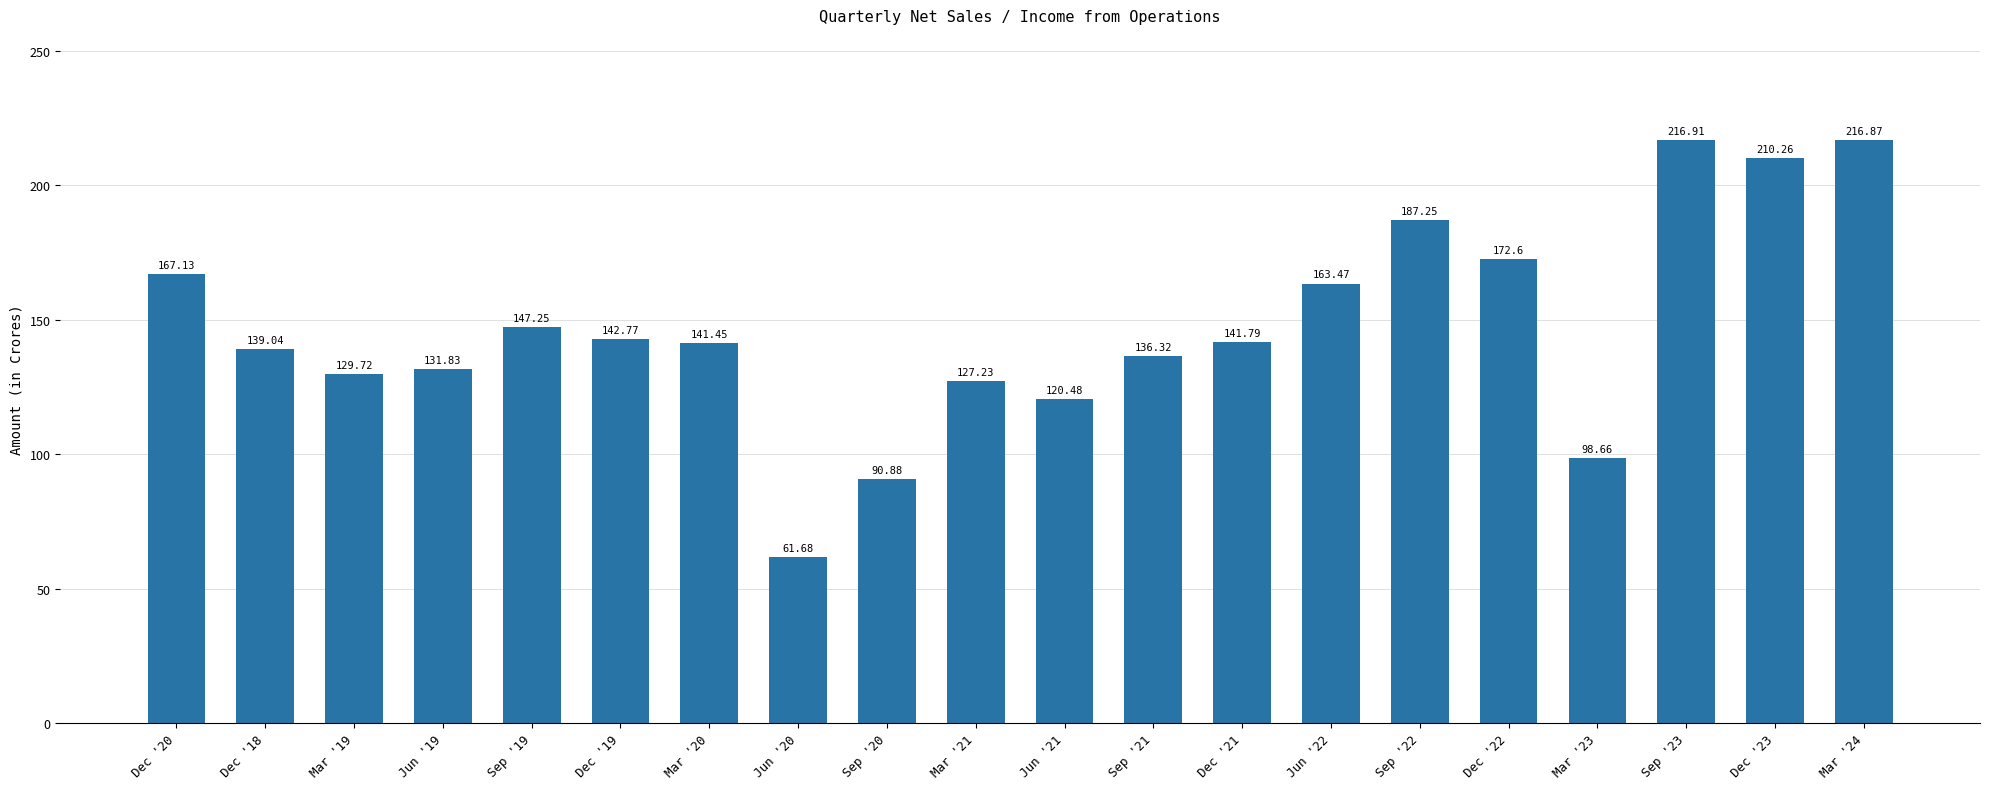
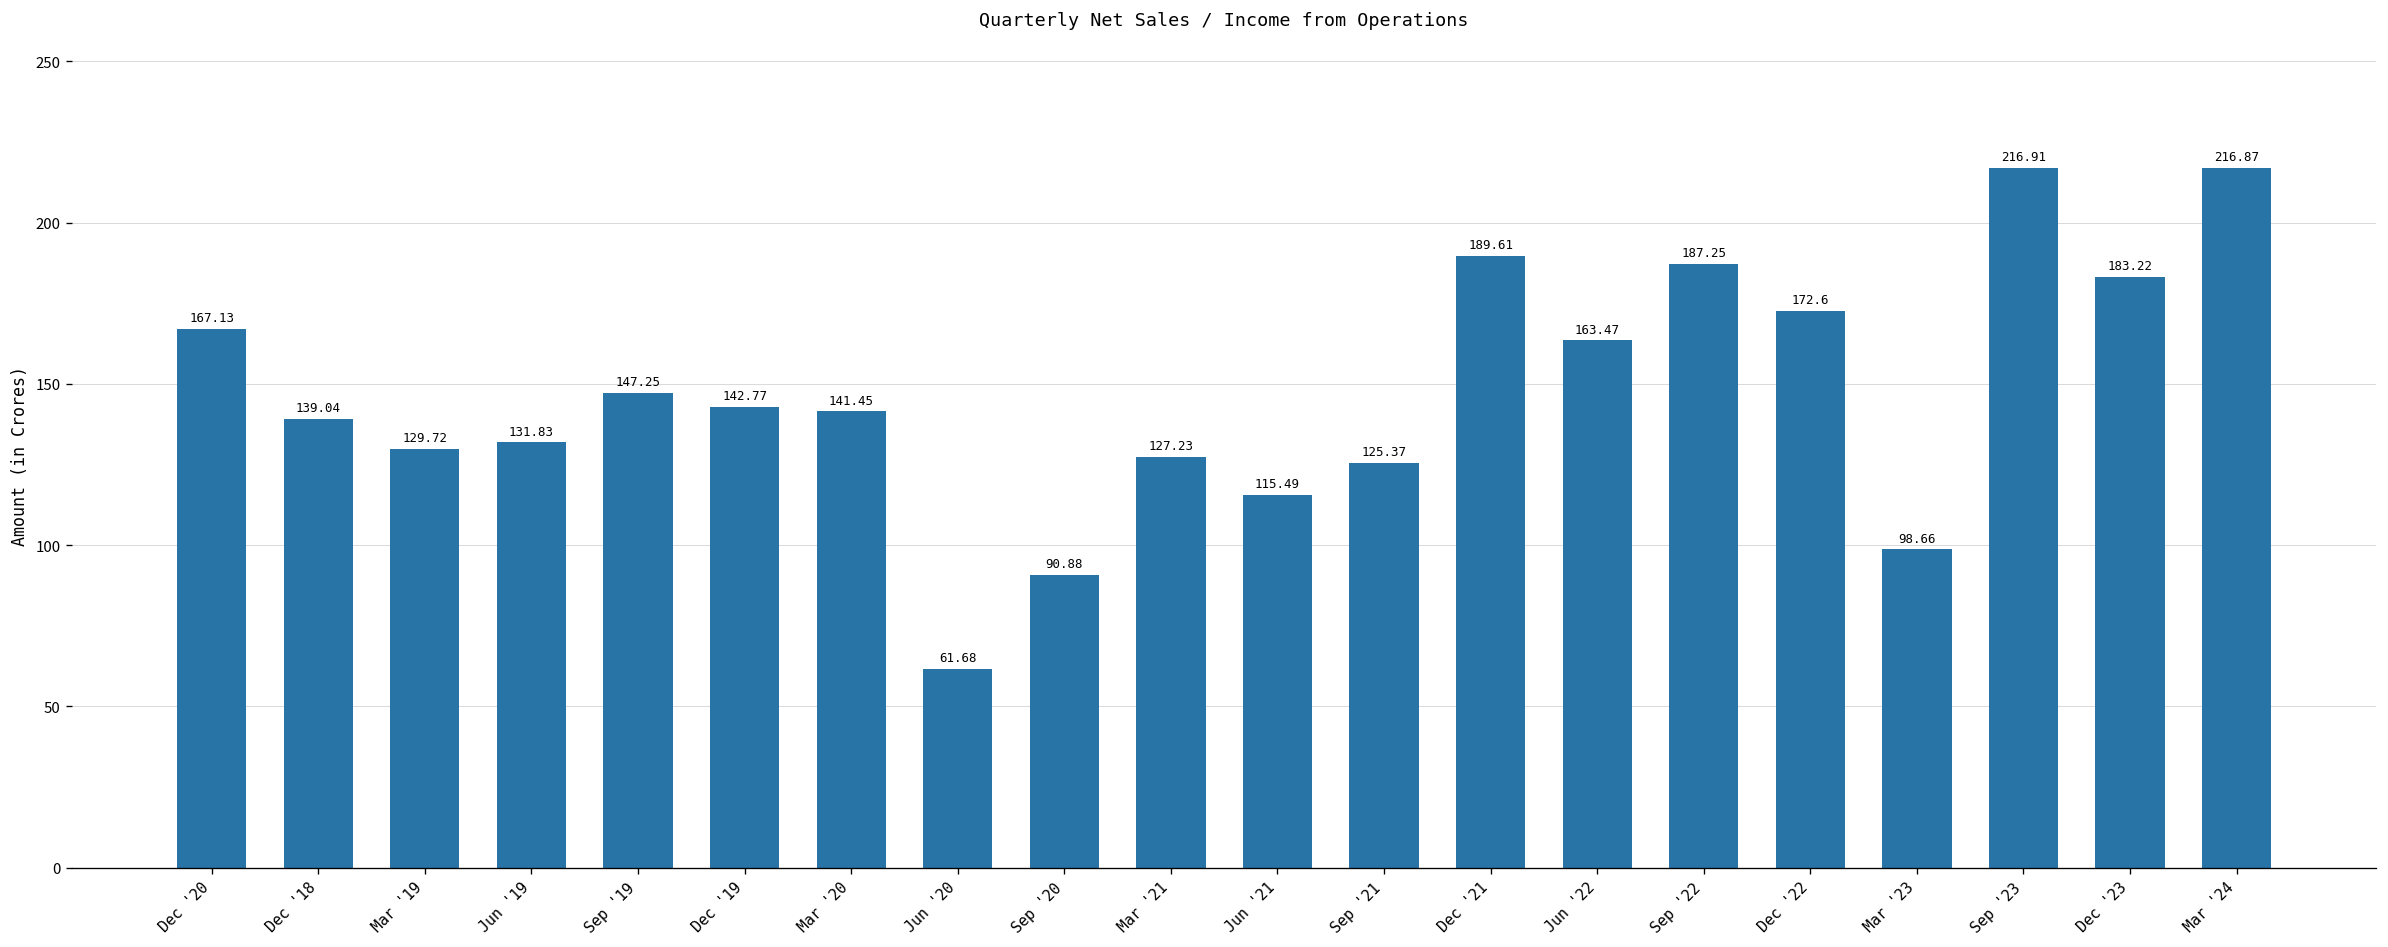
  {
    "Dec '20": 167.13,
    "Dec '18": 139.04,
    "Mar '19": 129.72,
    "Jun '19": 131.83,
    "Sep '19": 147.25,
    "Dec '19": 142.77,
    "Mar '20": 141.45,
    "Jun '20": 61.68,
    "Sep '20": 90.88,
    "Mar '21": 127.23,
-   "Jun '21": 120.48,
-   "Sep '21": 136.32,
-   "Dec '21": 141.79,
+   "Jun '21": 115.49,
+   "Sep '21": 125.37,
+   "Dec '21": 189.61,
    "Jun '22": 163.47,
    "Sep '22": 187.25,
    "Dec '22": 172.6,
    "Mar '23": 98.66,
    "Sep '23": 216.91,
-   "Dec '23": 210.26,
+   "Dec '23": 183.22,
    "Mar '24": 216.87
  }
